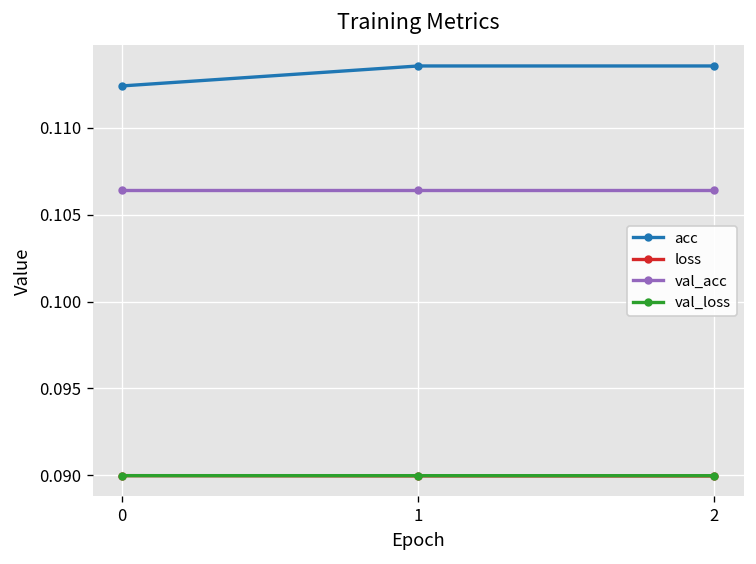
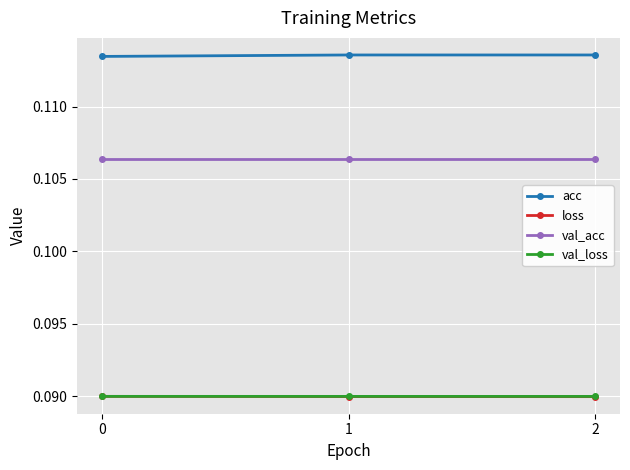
  {
    "acc": {
-     "0": 0.1124,
+     "0": 0.1135,
      "1": 0.1136,
      "2": 0.1136
    },
    "val_acc": {
      "0": 0.1064,
      "1": 0.1064,
      "2": 0.1064
    }
  }
